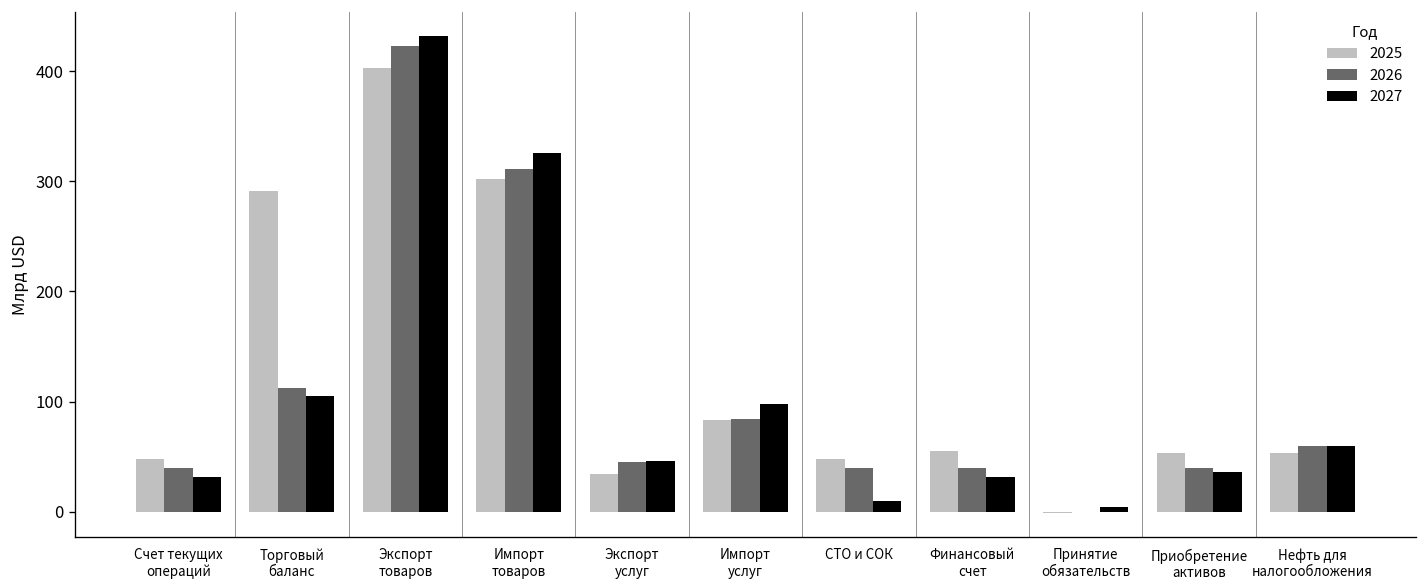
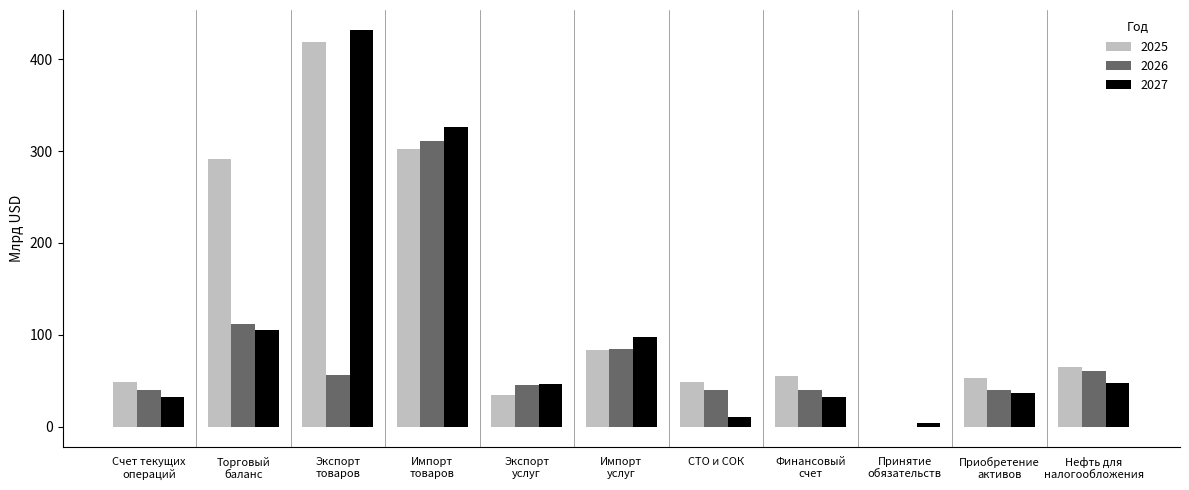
  {
    "2025": {
      "Счет текущих операций": 50,
      "Торговый баланс": 290,
-     "Экспорт товаров": 400,
+     "Экспорт товаров": 420,
      "Импорт товаров": 300,
      "Экспорт услуг": 30,
      "Импорт услуг": 80,
      "СТО и СОК": 50,
      "Финансовый счет": 60,
      "Приобретение активов": 50,
-     "Нефть для налогообложения": 50
+     "Нефть для налогообложения": 70
    },
    "2026": {
      "Счет текущих операций": 40,
      "Торговый баланс": 110,
-     "Экспорт товаров": 420,
+     "Экспорт товаров": 60,
      "Импорт товаров": 310,
      "Экспорт услуг": 50,
      "Импорт услуг": 80,
      "СТО и СОК": 40,
      "Финансовый счет": 40,
      "Принятие обязательств": 0,
      "Приобретение активов": 40,
      "Нефть для налогообложения": 60
    },
    "2027": {
      "Счет текущих операций": 30,
      "Торговый баланс": 110,
      "Экспорт товаров": 430,
      "Импорт товаров": 330,
      "Экспорт услуг": 50,
      "Импорт услуг": 100,
      "СТО и СОК": 10,
      "Финансовый счет": 30,
      "Принятие обязательств": 0,
      "Приобретение активов": 40,
-     "Нефть для налогообложения": 60
+     "Нефть для налогообложения": 50
    }
  }
